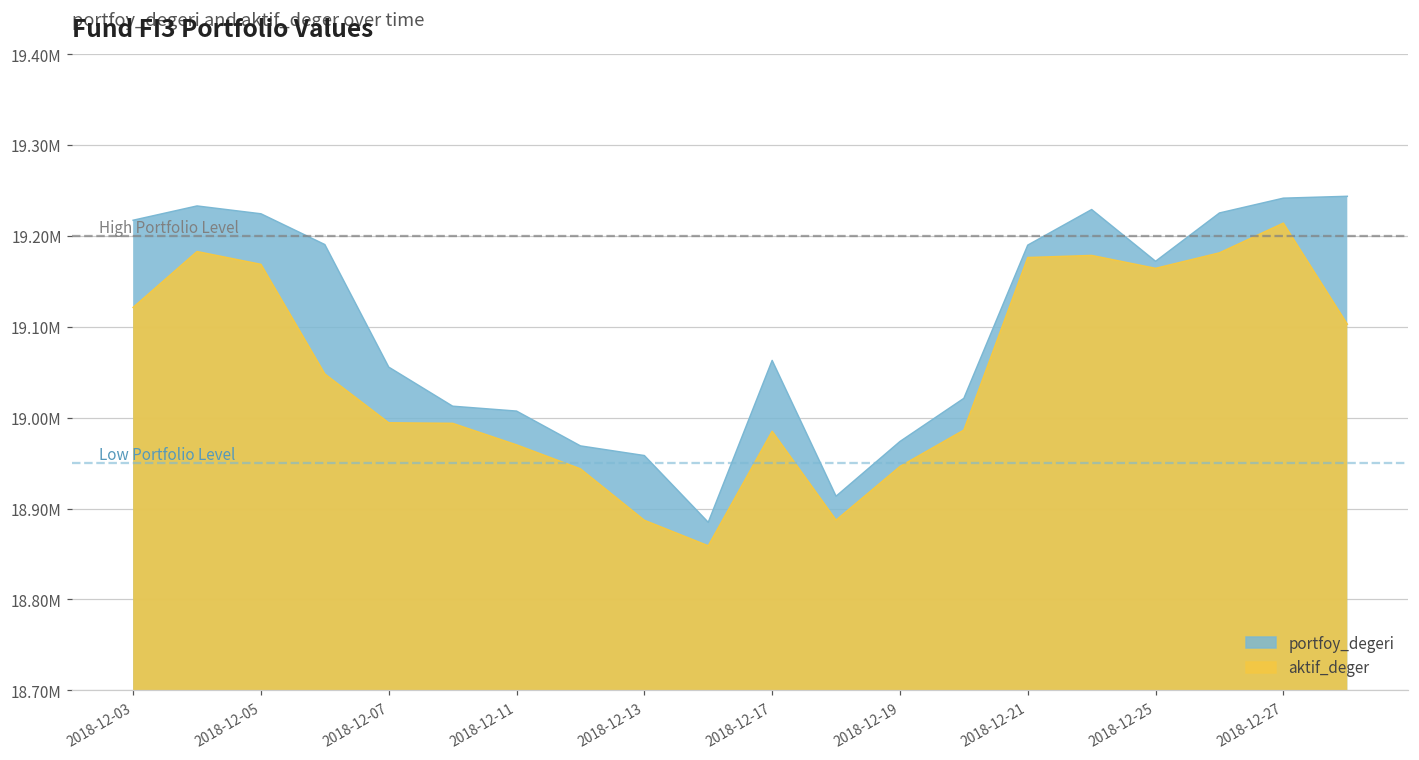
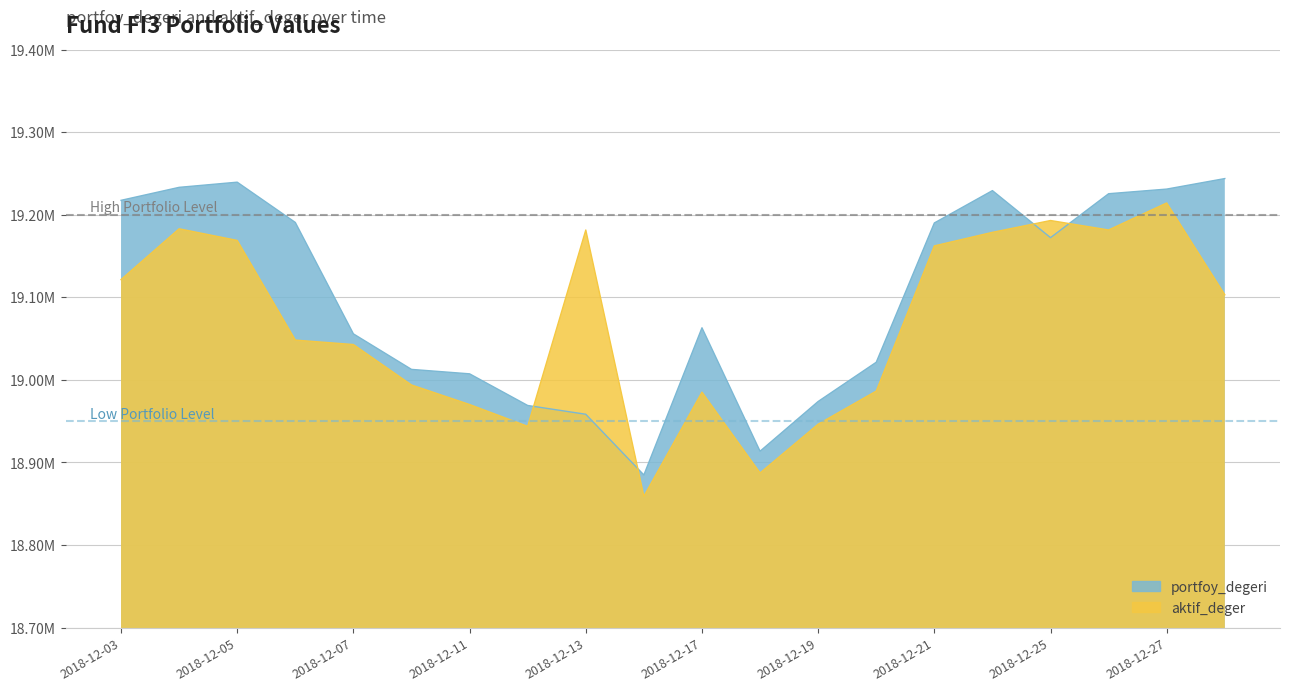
  {
    "portfoy_degeri": {
      "2018-12-03": 19220000,
-     "2018-12-05": 19220000,
+     "2018-12-05": 19240000,
      "2018-12-07": 19060000,
      "2018-12-11": 19010000,
      "2018-12-13": 18960000,
      "2018-12-17": 19060000,
      "2018-12-19": 18970000,
      "2018-12-21": 19190000,
      "2018-12-25": 19170000,
-     "2018-12-27": 19240000
+     "2018-12-27": 19230000
    },
    "aktif_deger": {
      "2018-12-03": 19120000,
      "2018-12-05": 19170000,
-     "2018-12-07": 18990000,
+     "2018-12-07": 19040000,
      "2018-12-11": 18970000,
-     "2018-12-13": 18890000,
+     "2018-12-13": 19180000,
      "2018-12-17": 18990000,
      "2018-12-19": 18950000,
-     "2018-12-21": 19180000,
-     "2018-12-25": 19160000,
+     "2018-12-21": 19160000,
+     "2018-12-25": 19190000,
      "2018-12-27": 19210000
    }
  }
